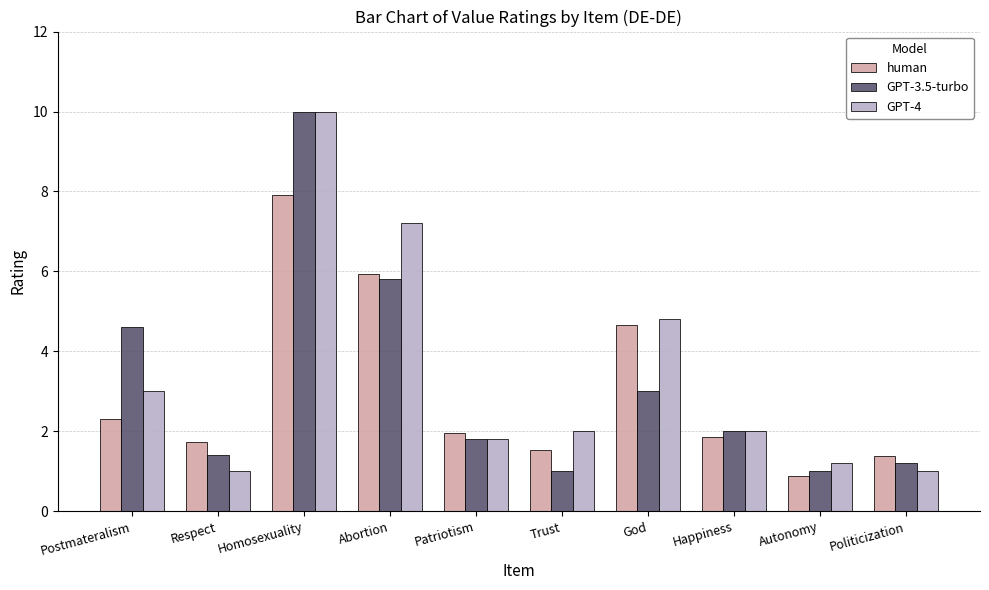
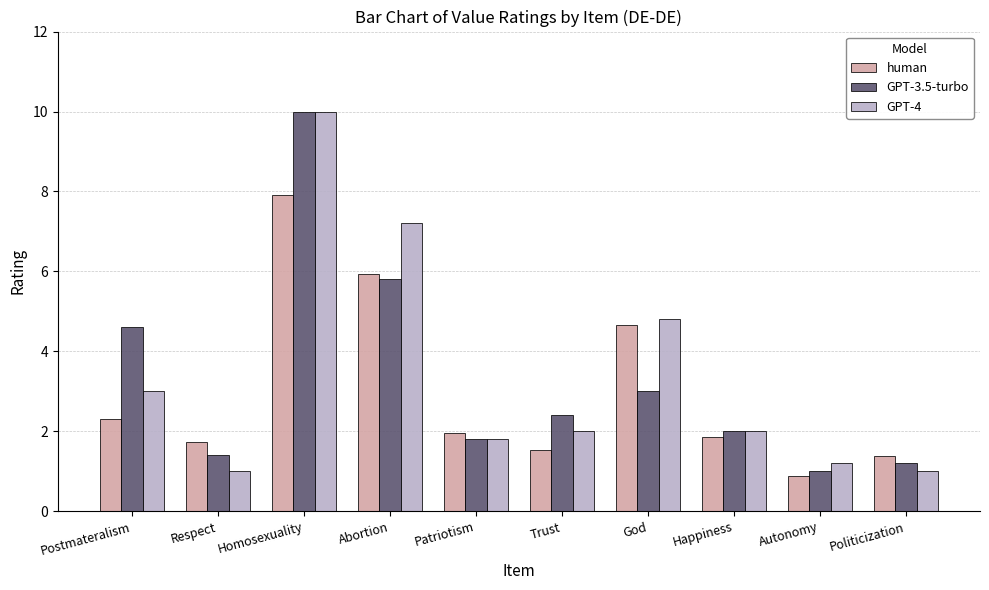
  {
    "GPT-3.5-turbo": {
      "Postmateralism": 4.6,
      "Respect": 1.4,
      "Homosexuality": 10.0,
      "Abortion": 5.8,
      "Patriotism": 1.8,
-     "Trust": 1.0,
+     "Trust": 2.4,
      "God": 3.0,
      "Happiness": 2.0,
      "Autonomy": 1.0,
      "Politicization": 1.2
    }
  }
